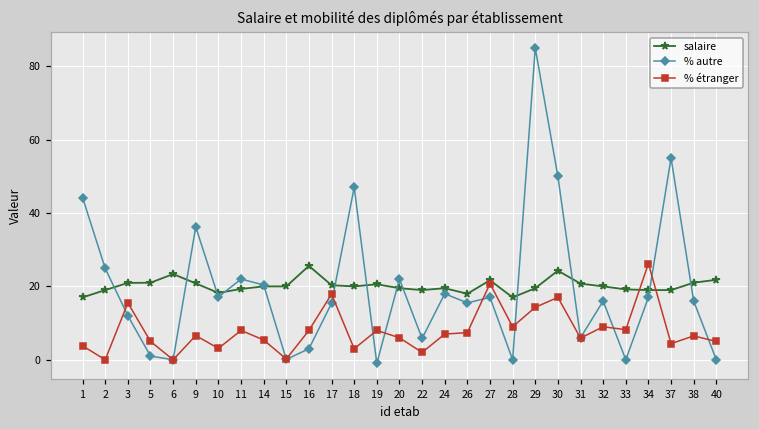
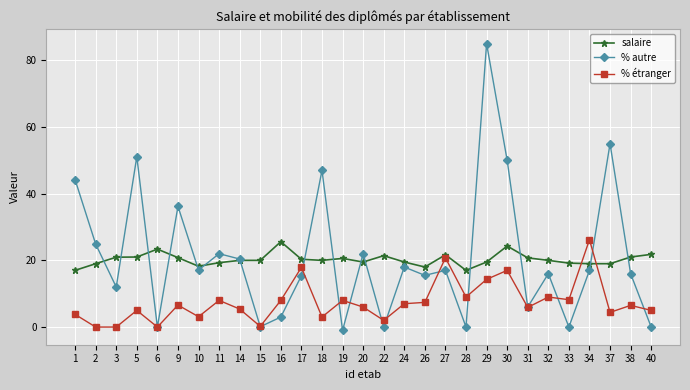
  {
    "salaire": {
      "1": 17,
      "2": 19,
      "3": 21,
      "5": 21,
      "6": 23,
      "9": 21,
      "10": 18,
      "11": 19,
      "15": 20,
      "16": 26,
      "17": 20,
      "18": 20,
      "19": 21,
      "20": 20,
-     "22": 19,
+     "22": 21,
      "24": 20,
      "26": 18,
      "27": 22,
      "28": 17,
      "29": 20,
      "30": 24,
      "31": 21,
      "32": 20,
      "33": 19,
      "34": 19,
      "37": 19,
      "38": 21,
      "40": 22
    },
    "% autre": {
      "1": 44,
      "2": 25,
      "3": 12,
-     "5": 1,
+     "5": 51,
      "9": 36,
      "10": 17,
      "11": 22,
      "16": 3,
      "17": 15,
      "18": 47,
      "19": -1,
      "20": 22,
-     "22": 6,
+     "22": 0,
      "24": 18,
      "26": 16,
      "27": 17,
      "28": 0,
      "29": 85,
      "30": 50,
      "32": 16,
      "33": 0,
      "34": 17,
      "37": 55,
      "38": 16,
      "40": 0
    },
    "% étranger": {
      "1": 4,
      "2": 0,
-     "3": 16,
+     "3": 0,
      "5": 5,
      "9": 7,
      "10": 3,
      "11": 8,
      "14": 5,
      "16": 8,
      "17": 18,
      "18": 3,
      "19": 8,
      "20": 6,
      "22": 2,
      "24": 7,
      "26": 7,
      "27": 21,
      "28": 9,
      "29": 14,
      "30": 17,
      "32": 9,
      "33": 8,
      "34": 26,
      "37": 4,
      "38": 7,
      "40": 5
    }
  }
